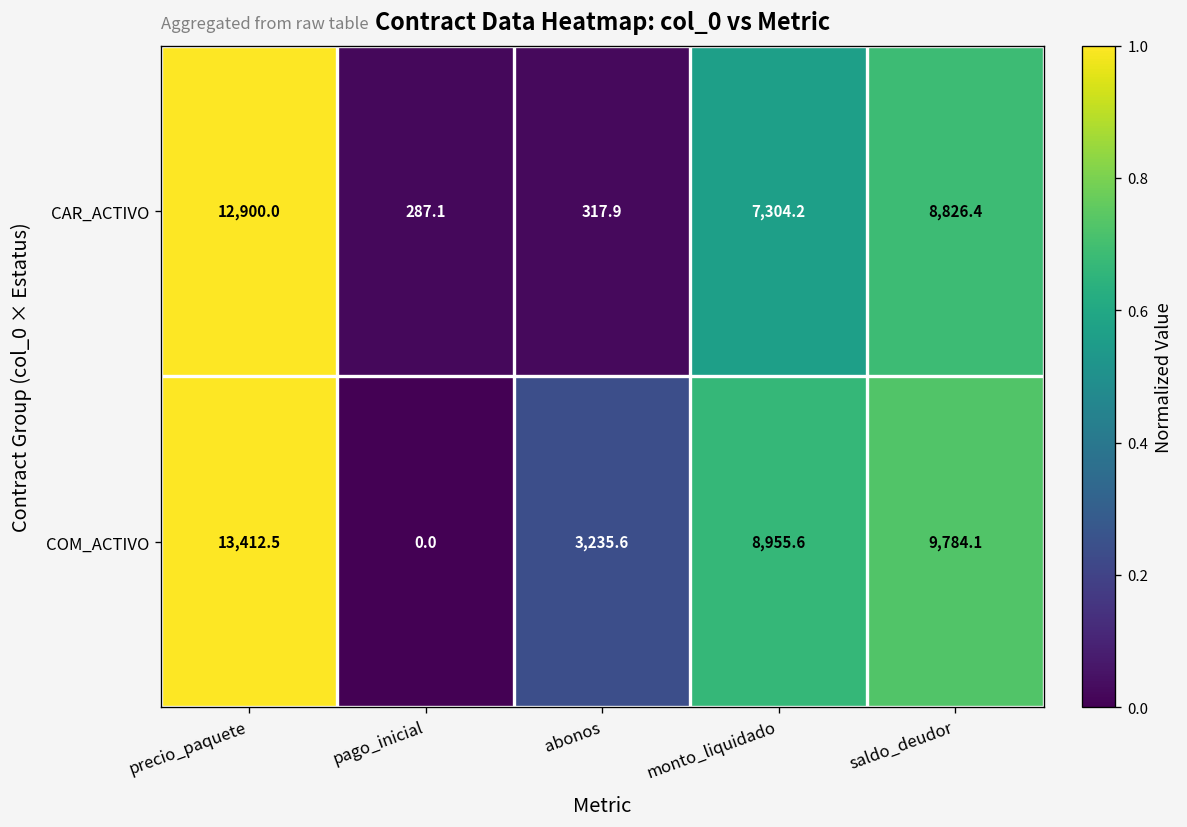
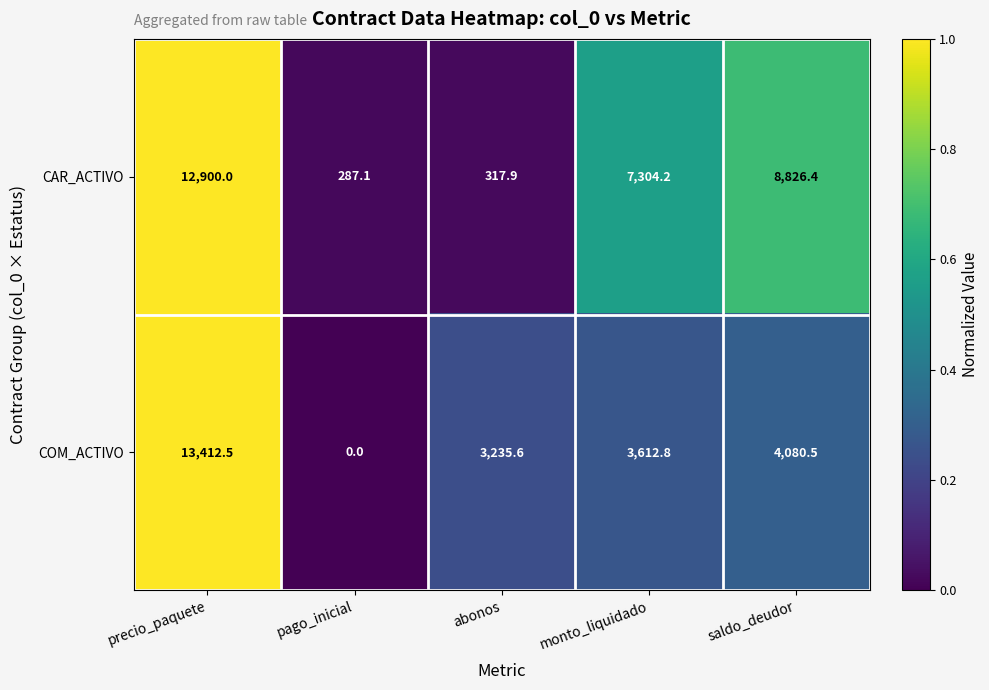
  {
    "CAR_ACTIVO": {
      "precio_paquete": "12,900.0",
      "pago_inicial": "287.1",
      "abonos": "317.9",
      "monto_liquidado": "7,304.2",
      "saldo_deudor": "8,826.4"
    },
    "COM_ACTIVO": {
      "precio_paquete": "13,412.5",
      "pago_inicial": "0.0",
      "abonos": "3,235.6",
-     "monto_liquidado": "8,955.6",
-     "saldo_deudor": "9,784.1"
+     "monto_liquidado": "3,612.8",
+     "saldo_deudor": "4,080.5"
    }
  }
